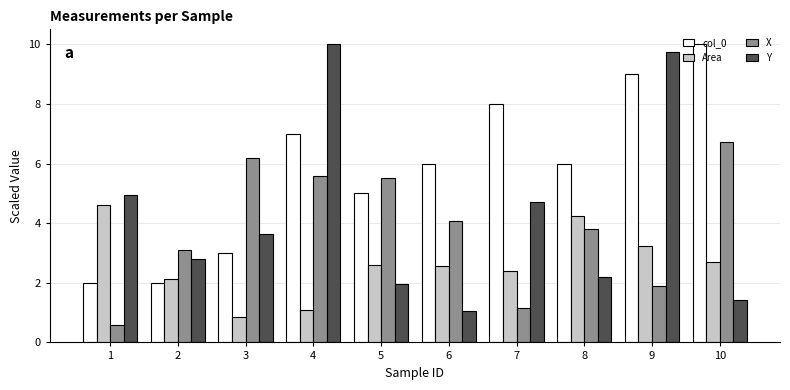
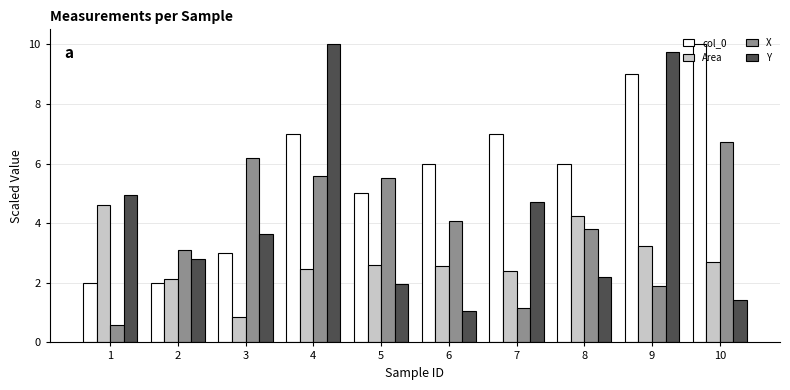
  {
    "col_0": {
      "1": 2,
      "2": 2,
      "3": 3,
      "4": 7,
      "5": 5,
      "6": 6,
-     "7": 8,
+     "7": 7,
      "8": 6,
      "9": 9,
      "10": 10
    },
    "Area": {
      "1": 4.6,
      "2": 2.1,
      "3": 0.8,
-     "4": 1.1,
+     "4": 2.5,
      "5": 2.6,
      "6": 2.6,
      "7": 2.4,
      "8": 4.2,
      "9": 3.2,
      "10": 2.7
    },
    "X": {
      "1": 0.6,
      "2": 3.1,
      "3": 6.2,
      "4": 5.6,
      "5": 5.5,
      "6": 4.1,
      "7": 1.2,
      "8": 3.8,
      "9": 1.9,
      "10": 6.7
    },
    "Y": {
      "1": 5.0,
      "2": 2.8,
      "3": 3.6,
      "4": 10.0,
      "5": 2.0,
      "6": 1.1,
      "7": 4.7,
      "8": 2.2,
      "9": 9.8,
      "10": 1.4
    }
  }
